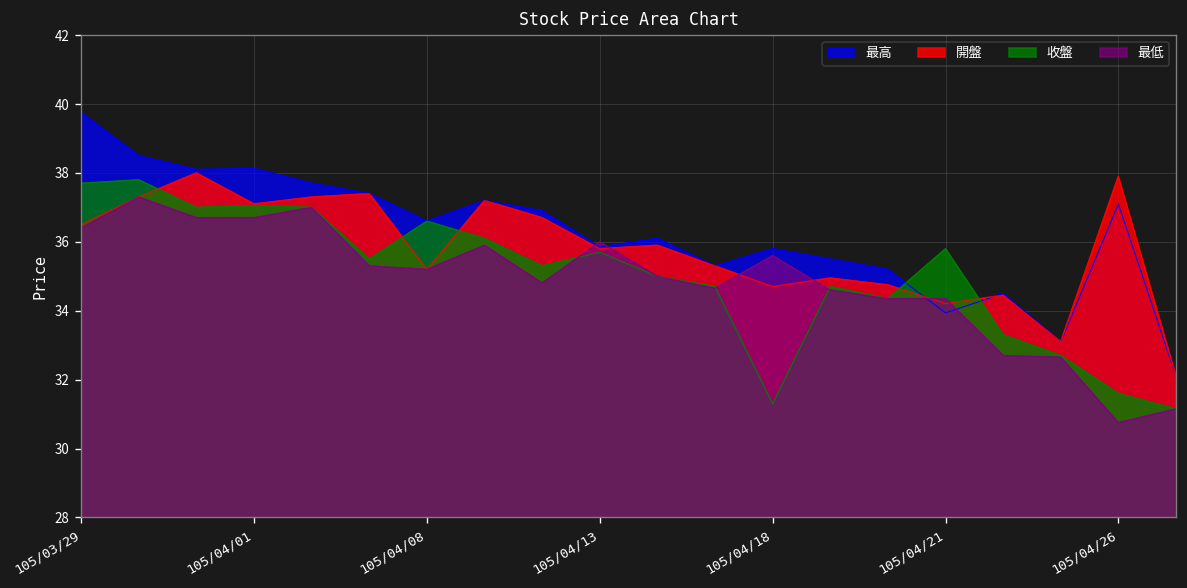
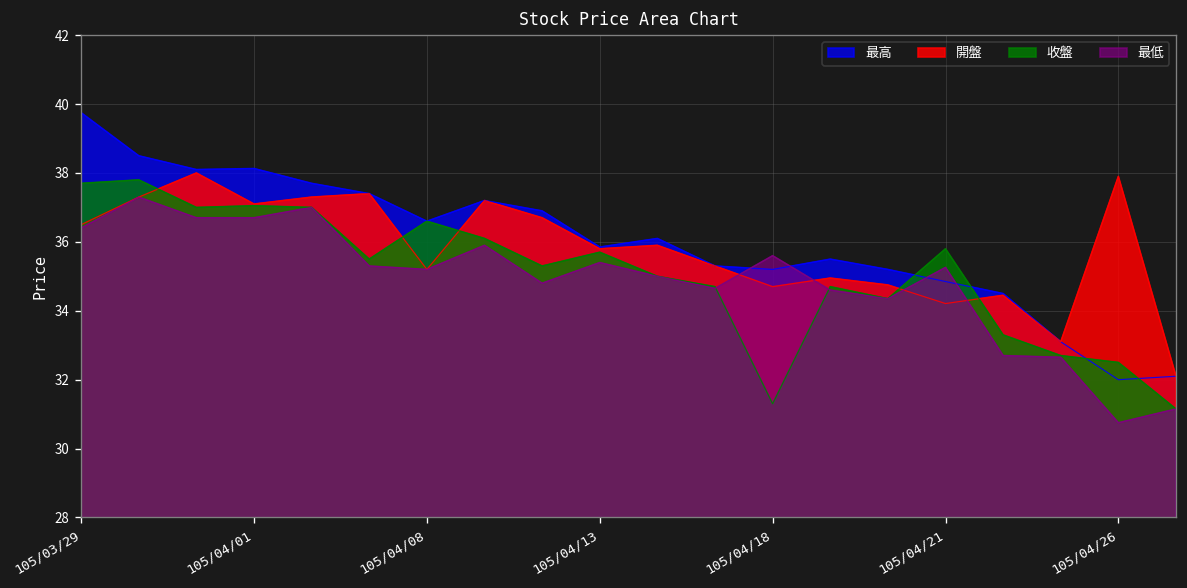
  {
    "最高": {
      "105/03/29": 39.8,
      "105/04/01": 38.1,
-     "105/04/18": 35.8,
-     "105/04/21": 33.9,
-     "105/04/26": 37.1
+     "105/04/18": 35.2,
+     "105/04/21": 34.9,
+     "105/04/26": 32.0
    },
    "開盤": {
      "105/03/29": 36.5,
      "105/04/18": 34.7,
      "105/04/21": 34.2,
      "105/04/26": 37.9
    },
    "收盤": {
      "105/03/29": 37.7,
      "105/04/13": 35.7,
      "105/04/18": 31.3,
      "105/04/21": 35.8,
-     "105/04/26": 31.6
+     "105/04/26": 32.5
    },
    "最低": {
      "105/03/29": 36.4,
      "105/04/01": 36.7,
-     "105/04/13": 36.0,
+     "105/04/13": 35.4,
      "105/04/18": 35.6,
-     "105/04/21": 34.4,
+     "105/04/21": 35.3,
      "105/04/26": 30.8
    }
  }
